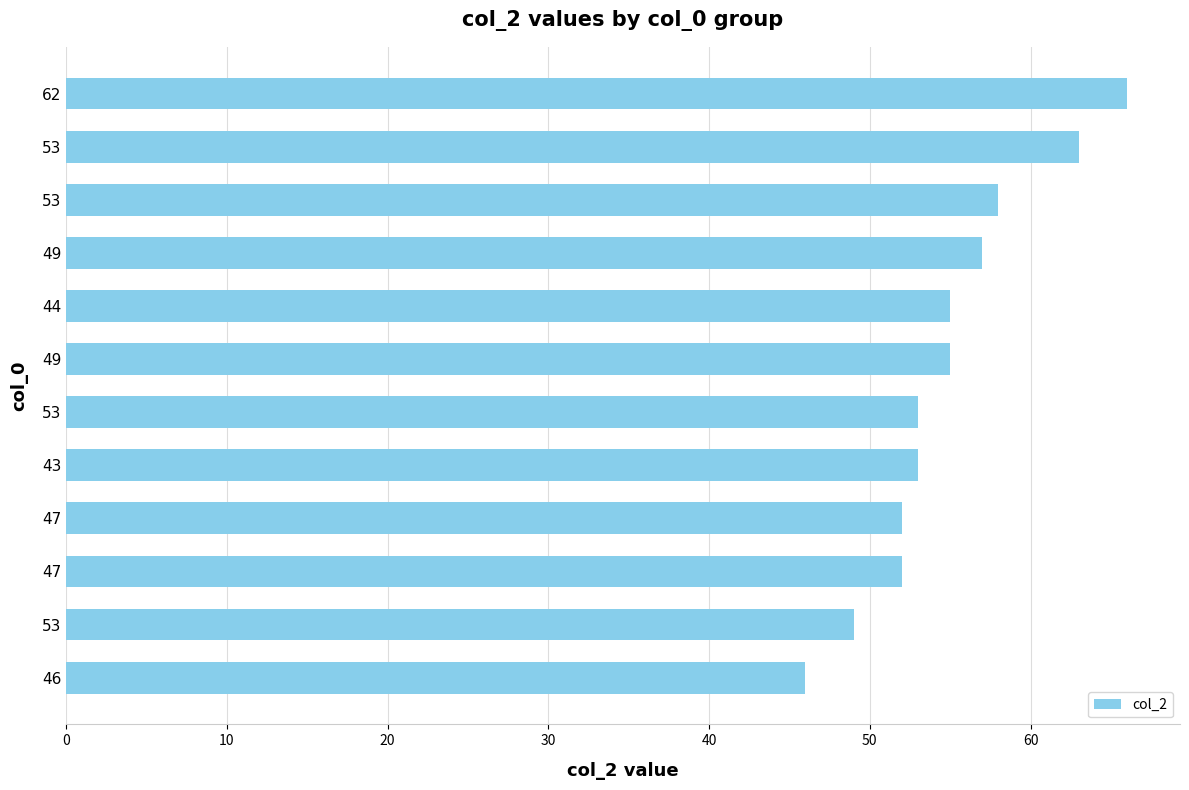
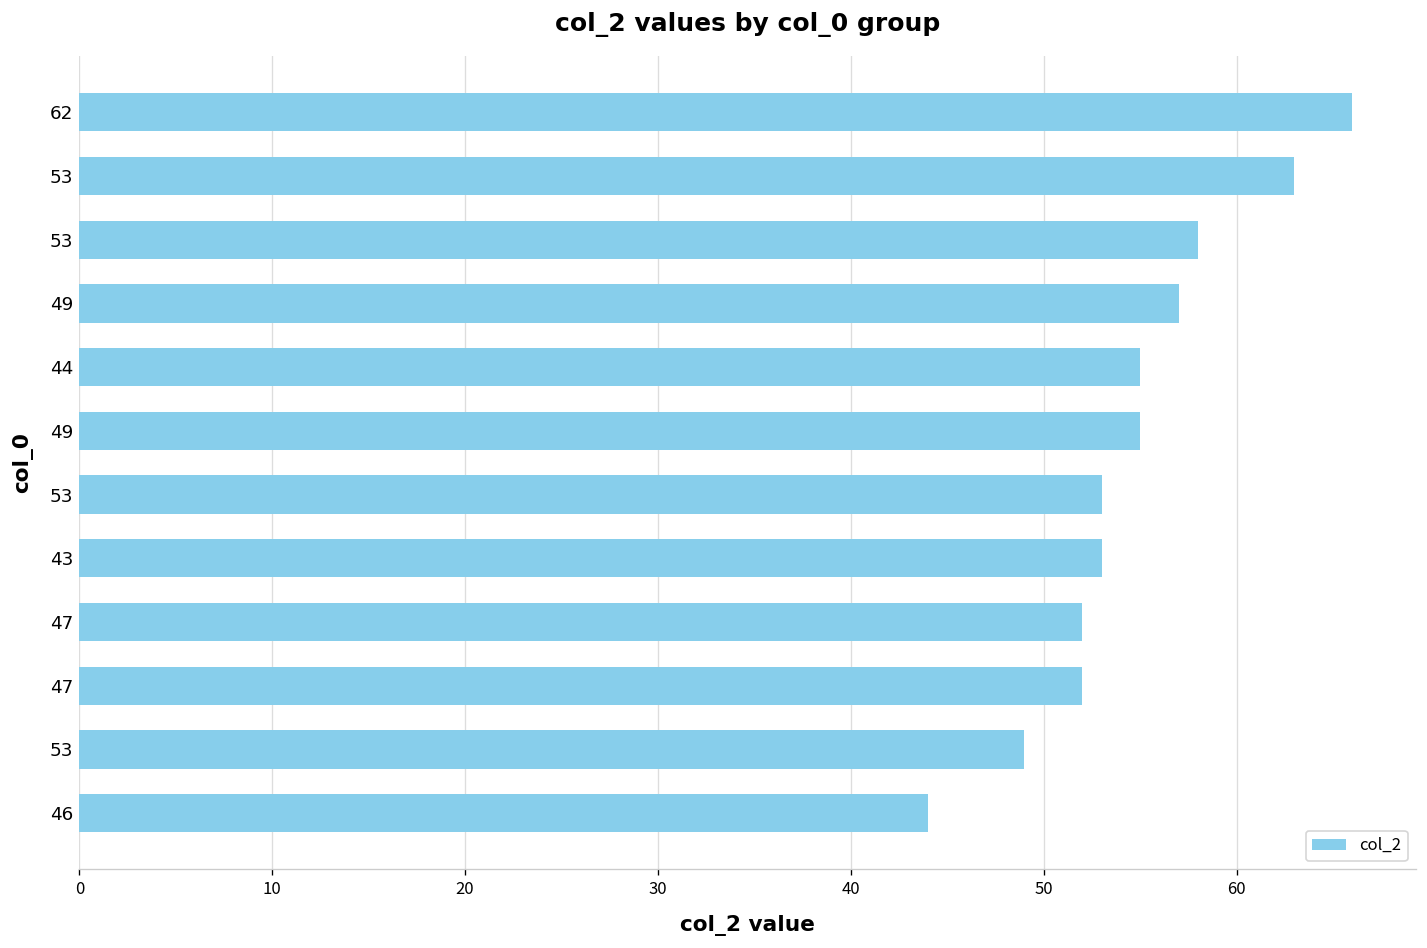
  {
    "62": 66,
    "44": 55,
    "43": 53,
-   "46": 46
+   "46": 44
  }
